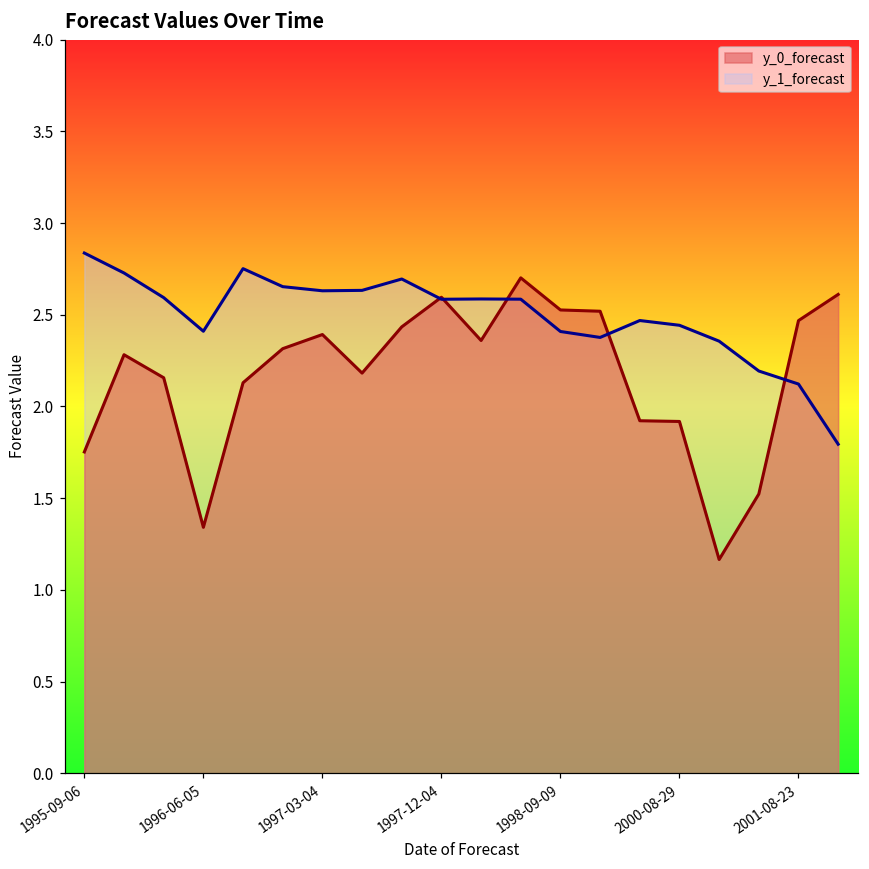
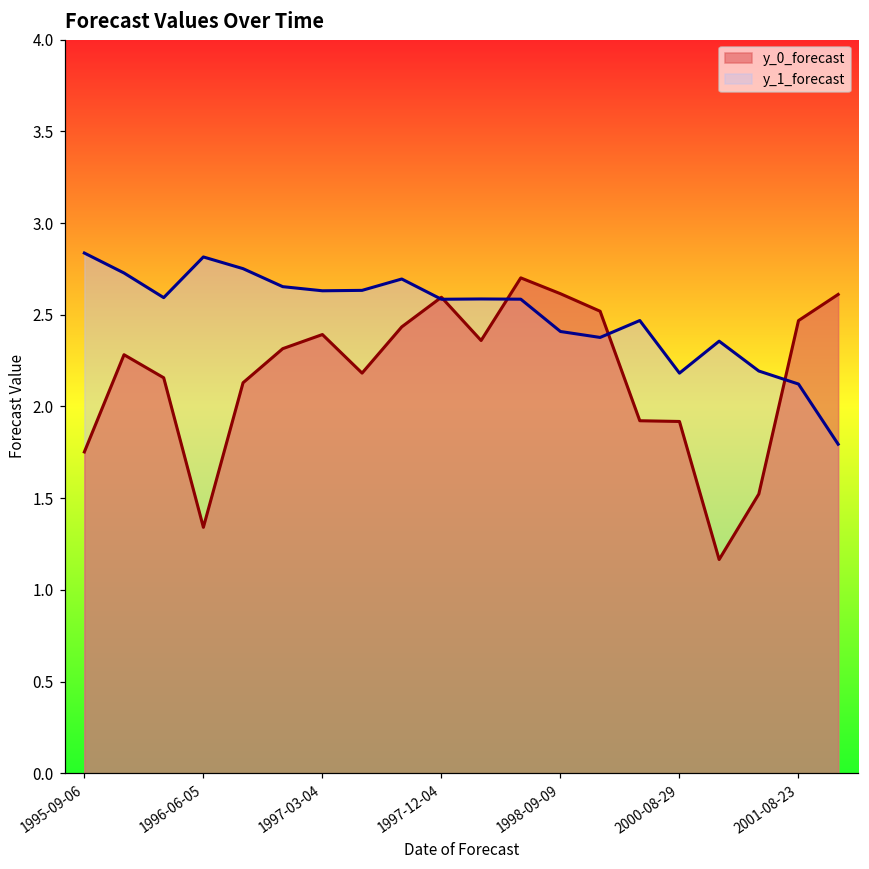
  {
    "y_0_forecast": {
      "1995-09-06": 1.75,
      "1996-06-05": 1.34,
      "1997-03-04": 2.39,
-     "1998-09-09": 2.53,
+     "1998-09-09": 2.61,
      "2000-08-29": 1.92,
      "2001-08-23": 2.47
    },
    "y_1_forecast": {
      "1995-09-06": 2.84,
-     "1996-06-05": 2.41,
+     "1996-06-05": 2.82,
      "1997-03-04": 2.63,
      "1998-09-09": 2.41,
-     "2000-08-29": 2.44,
+     "2000-08-29": 2.18,
      "2001-08-23": 2.12
    }
  }
